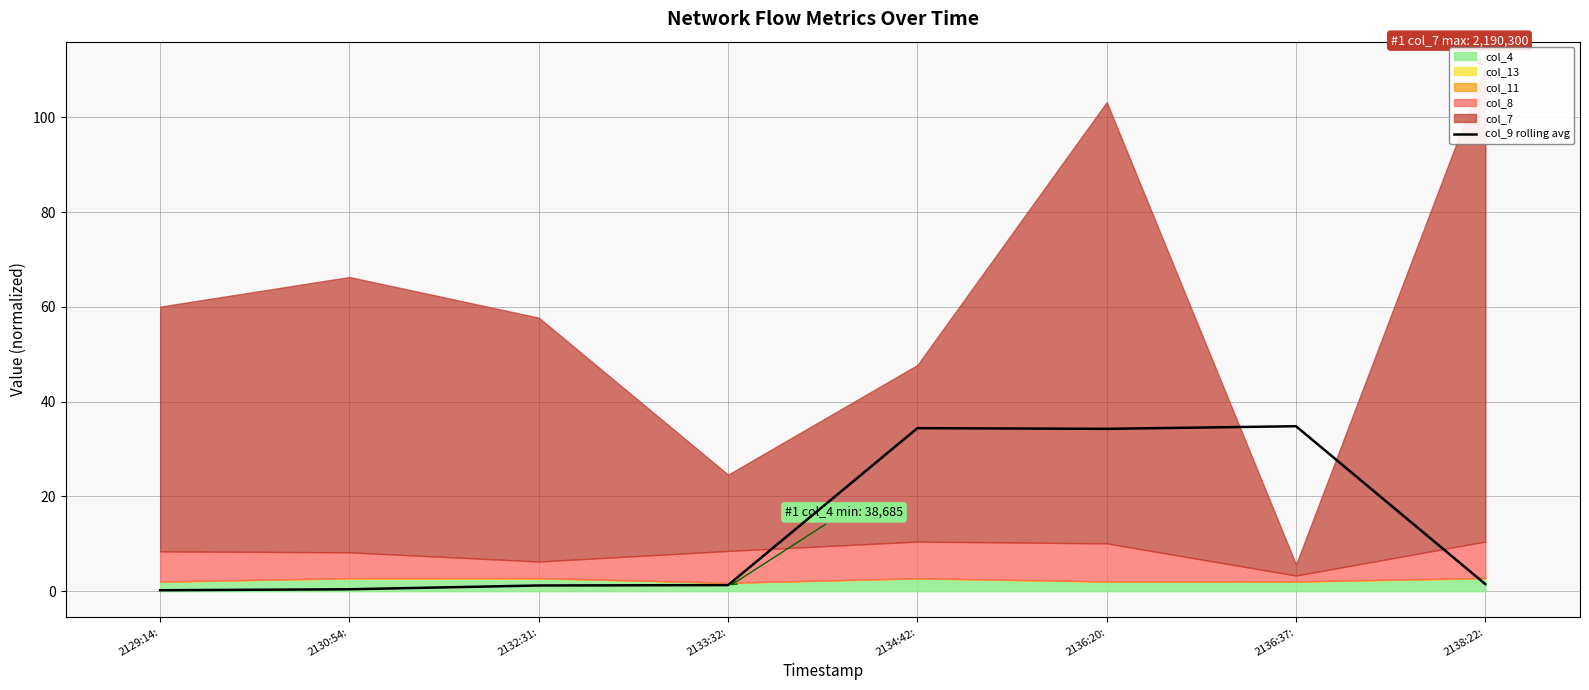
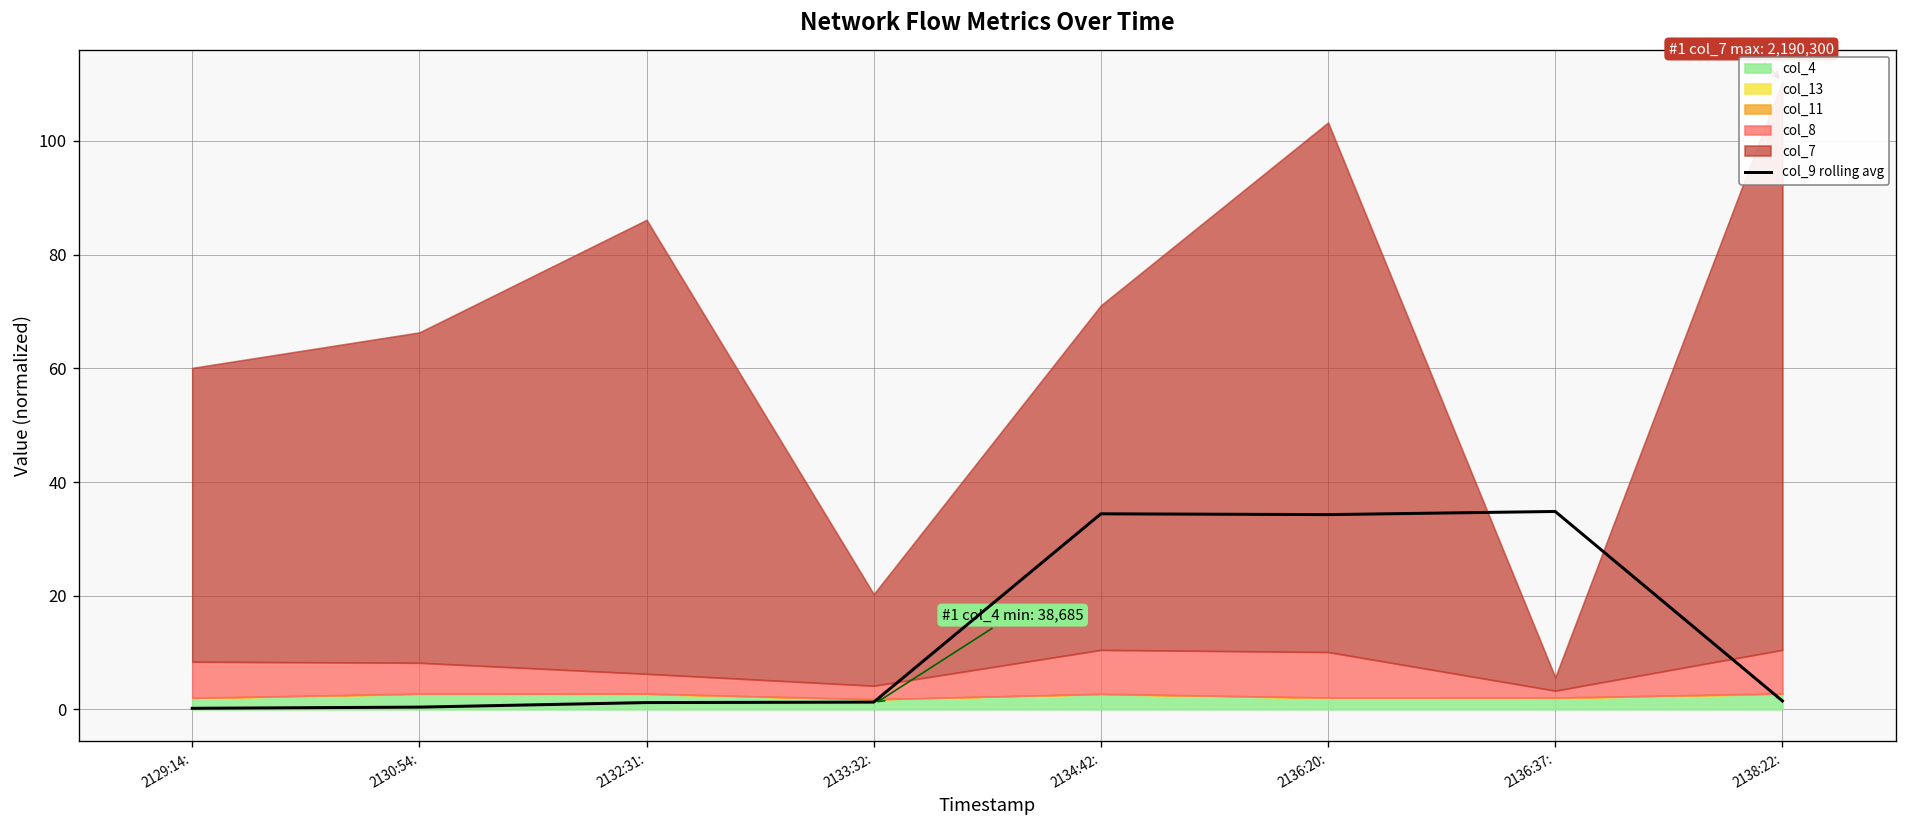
  {
    "col_9 rolling avg": {
      "2129:14:": 0,
      "2130:54:": 0,
      "2132:31:": 1,
      "2134:42:": 34,
      "2136:20:": 34,
      "2136:37:": 35,
      "2138:22:": 1
    },
    "col_8": {
      "2129:14:": 6,
      "2130:54:": 5,
      "2132:31:": 3,
-     "2133:32:": 7,
+     "2133:32:": 2,
      "2134:42:": 8,
      "2136:20:": 8,
      "2136:37:": 1,
      "2138:22:": 8
    },
    "col_7": {
      "2129:14:": 52,
      "2130:54:": 58,
-     "2132:31:": 51,
+     "2132:31:": 80,
      "2133:32:": 16,
-     "2134:42:": 37,
+     "2134:42:": 61,
      "2136:20:": 93,
      "2136:37:": 2
    }
  }
